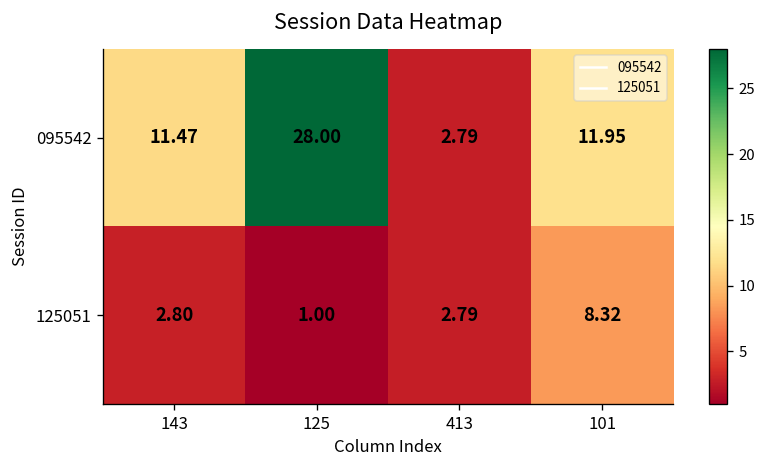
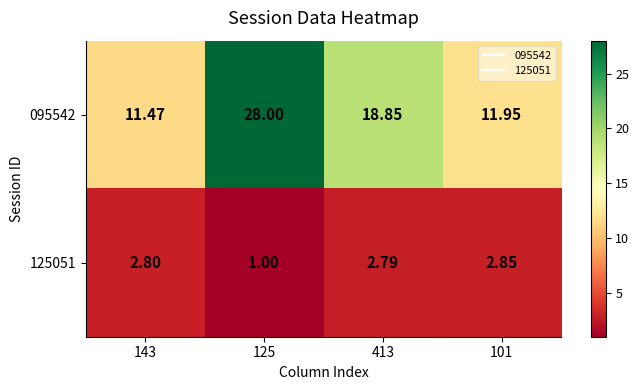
  {
    "095542": {
      "143": 11.47,
      "125": 28.00,
-     "413": 2.79,
+     "413": 18.85,
      "101": 11.95
    },
    "125051": {
      "143": 2.80,
      "125": 1.00,
      "413": 2.79,
-     "101": 8.32
+     "101": 2.85
    }
  }
